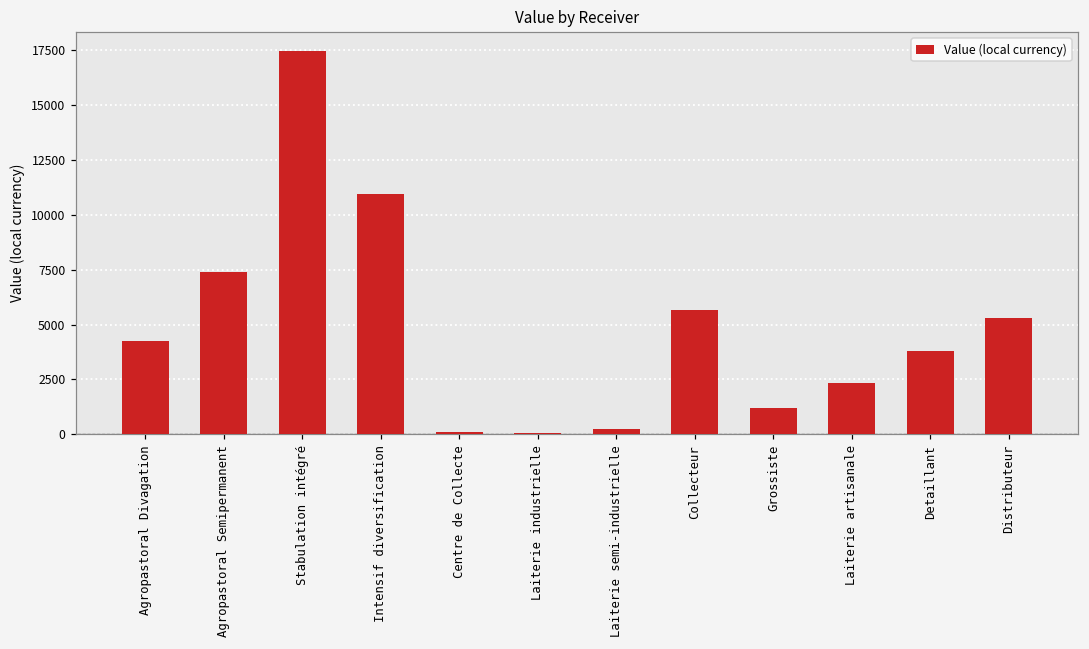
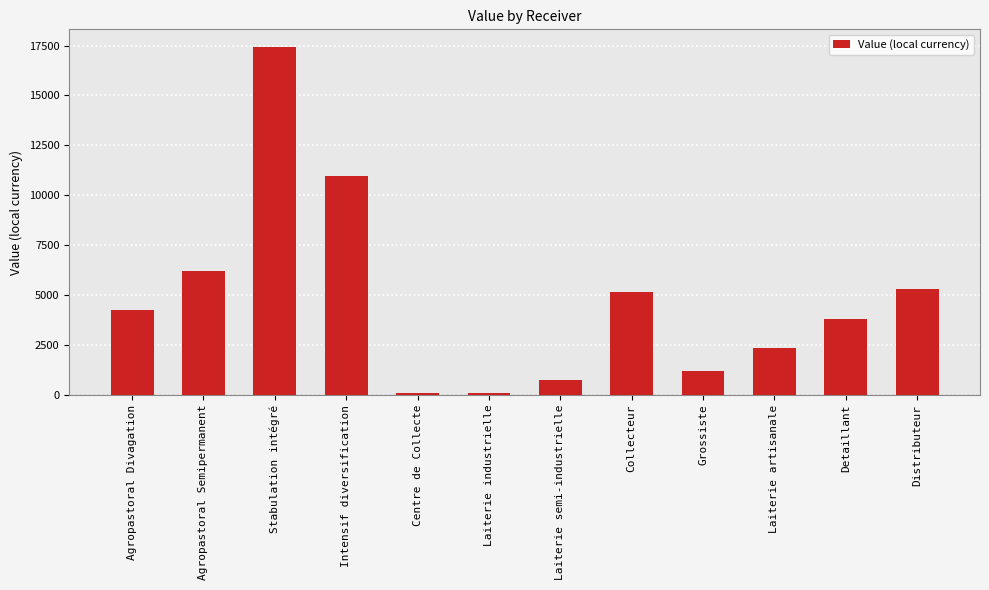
  {
    "Agropastoral Divagation": 4300,
-   "Agropastoral Semipermanent": 7400,
+   "Agropastoral Semipermanent": 6200,
    "Stabulation intégré": 17400,
    "Intensif diversification": 10900,
-   "Laiterie semi-industrielle": 200,
-   "Collecteur": 5700,
+   "Laiterie semi-industrielle": 700,
+   "Collecteur": 5200,
    "Grossiste": 1200,
    "Laiterie artisanale": 2300,
    "Detaillant": 3800,
    "Distributeur": 5300
  }
